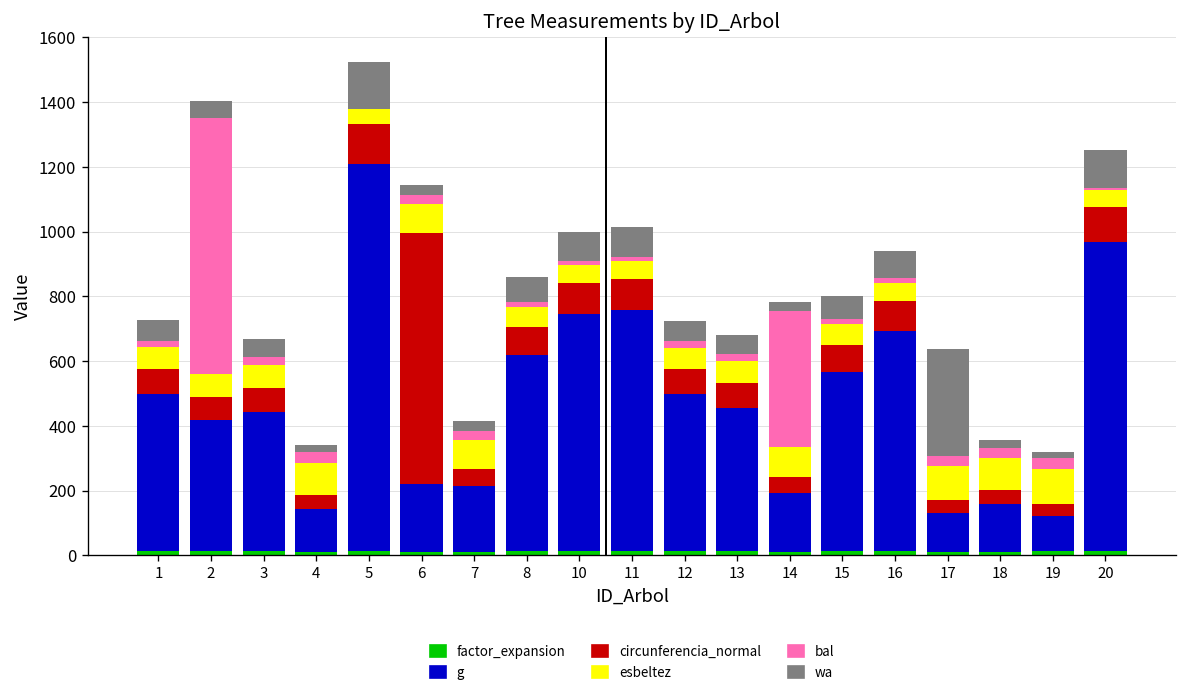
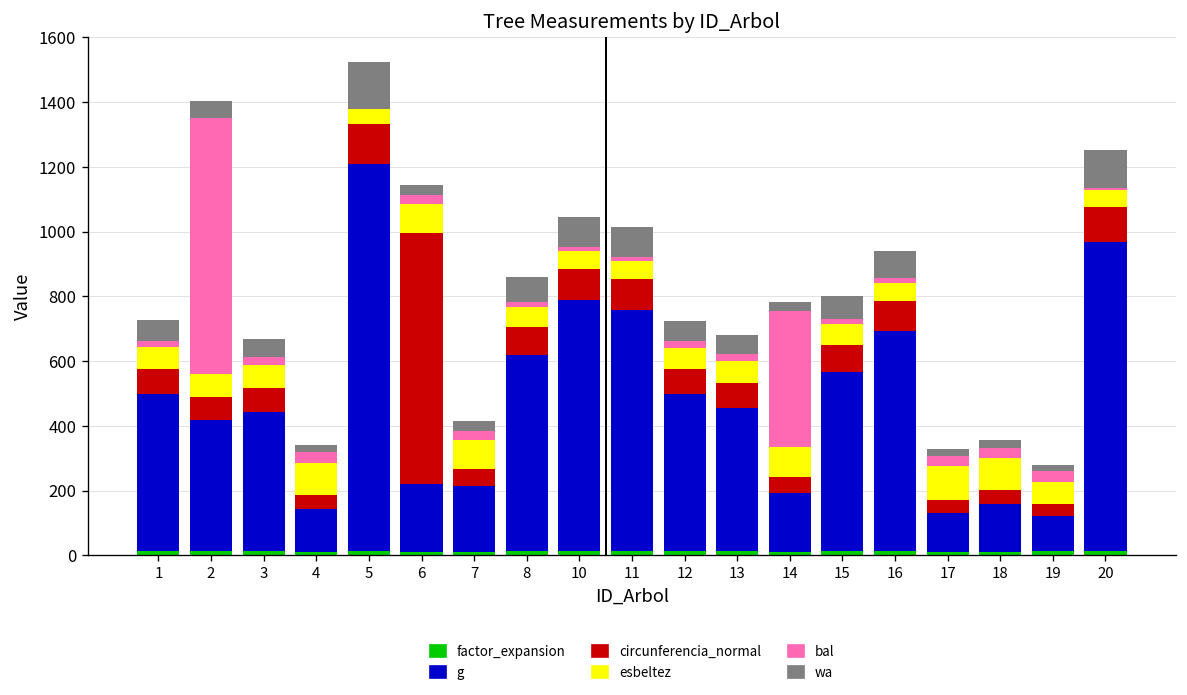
  {
    "factor_expansion": {
      "1": 10,
      "2": 10,
      "3": 10,
      "4": 10,
      "5": 10,
      "6": 10,
      "7": 10,
      "8": 10,
      "10": 10,
      "11": 10,
      "12": 10,
      "13": 10,
      "14": 10,
      "15": 10,
      "16": 10,
      "17": 10,
      "18": 10,
      "19": 10,
      "20": 10
    },
    "g": {
      "1": 490,
      "2": 410,
      "3": 430,
      "4": 130,
      "5": 1200,
      "6": 210,
      "7": 200,
      "8": 610,
-     "10": 730,
+     "10": 780,
      "11": 740,
      "12": 480,
      "13": 440,
      "14": 180,
      "15": 550,
      "16": 680,
      "17": 120,
      "18": 150,
      "19": 110,
      "20": 960
    },
    "circunferencia_normal": {
      "1": 80,
      "2": 70,
      "3": 70,
      "4": 40,
      "5": 120,
      "6": 780,
      "7": 50,
      "8": 90,
      "10": 100,
      "11": 100,
      "12": 80,
      "13": 70,
      "14": 50,
      "15": 80,
      "16": 90,
      "17": 40,
      "18": 40,
      "19": 40,
      "20": 110
    },
    "esbeltez": {
      "1": 70,
      "2": 70,
      "3": 70,
      "4": 100,
      "5": 50,
      "6": 90,
      "7": 90,
      "8": 60,
      "10": 60,
      "11": 60,
      "12": 70,
      "13": 70,
      "14": 90,
      "15": 60,
      "16": 60,
      "17": 100,
      "18": 100,
-     "19": 110,
+     "19": 70,
      "20": 50
    },
    "bal": {
      "1": 20,
      "2": 790,
      "3": 20,
      "4": 30,
      "6": 30,
      "7": 30,
      "8": 20,
      "10": 10,
      "11": 10,
      "12": 20,
      "13": 20,
      "14": 420,
      "15": 20,
      "16": 10,
      "17": 30,
      "18": 30,
      "19": 30
    },
    "wa": {
      "1": 60,
      "2": 50,
      "3": 60,
      "4": 20,
      "5": 140,
      "6": 30,
      "7": 30,
      "8": 80,
      "10": 90,
      "11": 90,
      "12": 60,
      "13": 60,
      "14": 30,
      "15": 70,
      "16": 90,
-     "17": 330,
+     "17": 20,
      "18": 20,
      "19": 20,
      "20": 120
    }
  }
